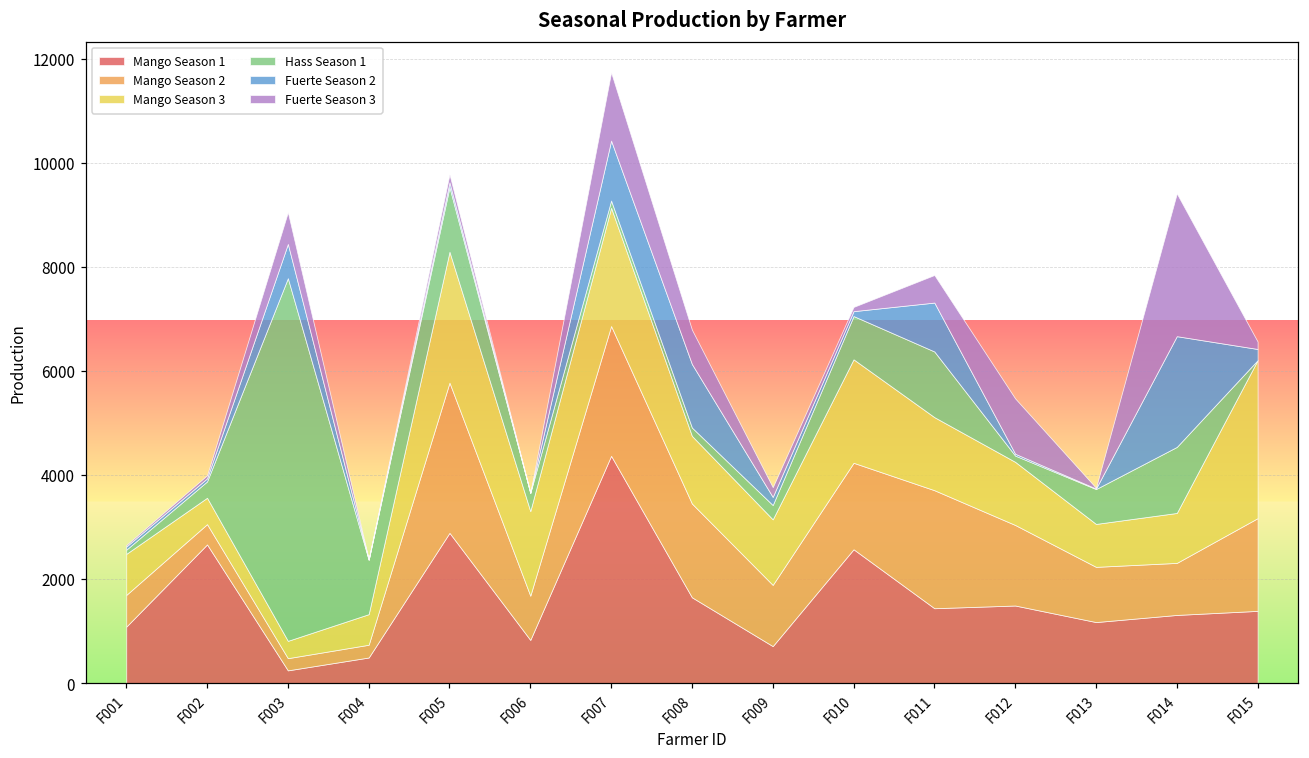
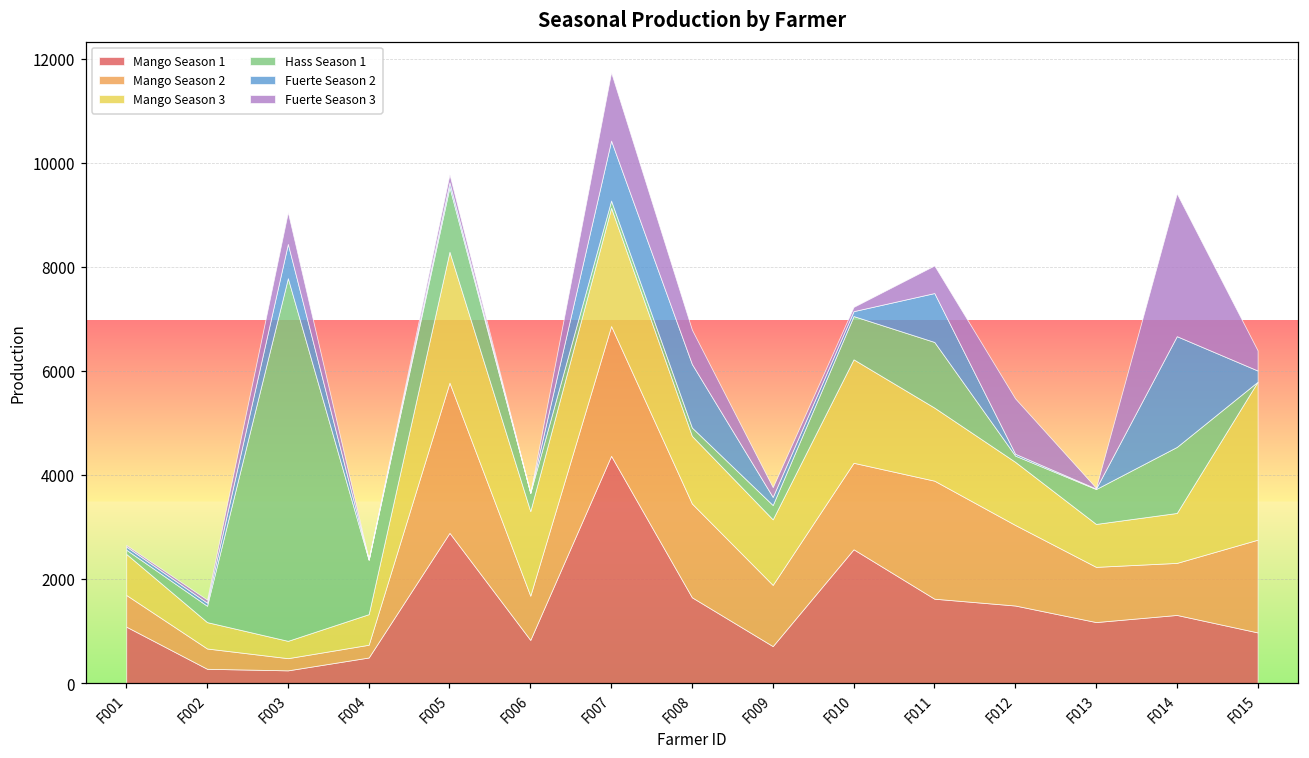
  {
    "Mango Season 1": {
      "F001": 1100,
-     "F002": 2700,
+     "F002": 300,
      "F003": 200,
      "F004": 500,
      "F005": 2900,
      "F006": 800,
      "F007": 4400,
      "F008": 1600,
      "F009": 700,
      "F010": 2600,
-     "F011": 1400,
+     "F011": 1600,
      "F012": 1500,
      "F013": 1200,
      "F014": 1300,
-     "F015": 1400
+     "F015": 1000
    },
    "Hass Season 1": {
      "F001": 100,
      "F002": 300,
      "F003": 7000,
      "F005": 1200,
      "F007": 100,
      "F008": 200,
      "F009": 300,
      "F010": 800,
      "F011": 1300,
      "F014": 1300
    },
    "Fuerte Season 2": {
      "F002": 100,
      "F003": 700,
      "F005": 100,
      "F007": 1200,
      "F008": 1200,
      "F009": 200,
      "F010": 100,
      "F011": 900,
      "F014": 2100,
      "F015": 200
    },
    "Fuerte Season 3": {
      "F002": 100,
      "F003": 600,
      "F005": 200,
      "F007": 1300,
      "F008": 700,
      "F009": 200,
      "F010": 100,
      "F011": 500,
      "F012": 1100,
      "F014": 2700,
-     "F015": 100
+     "F015": 400
    }
  }
